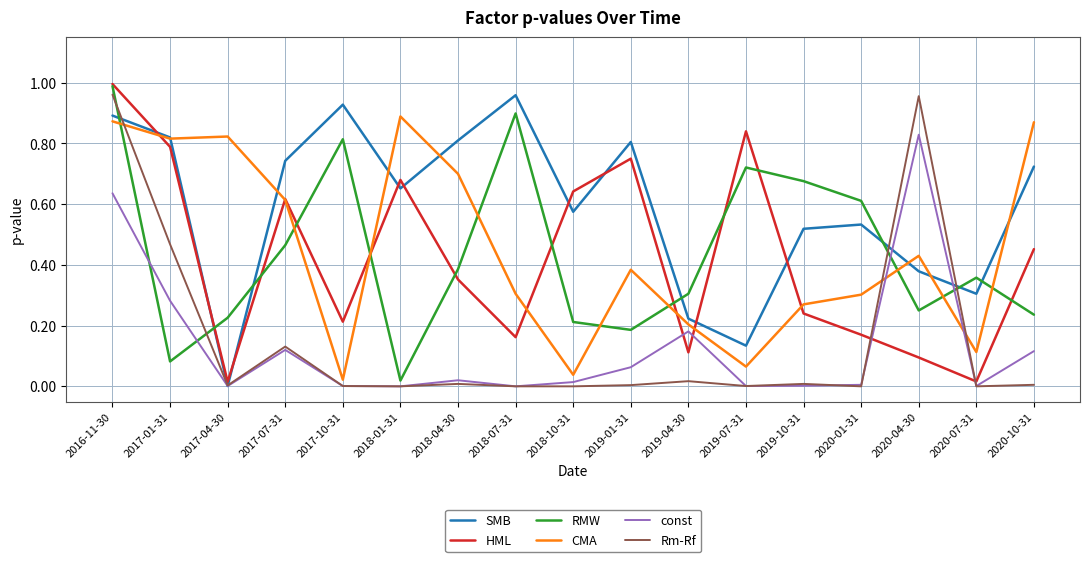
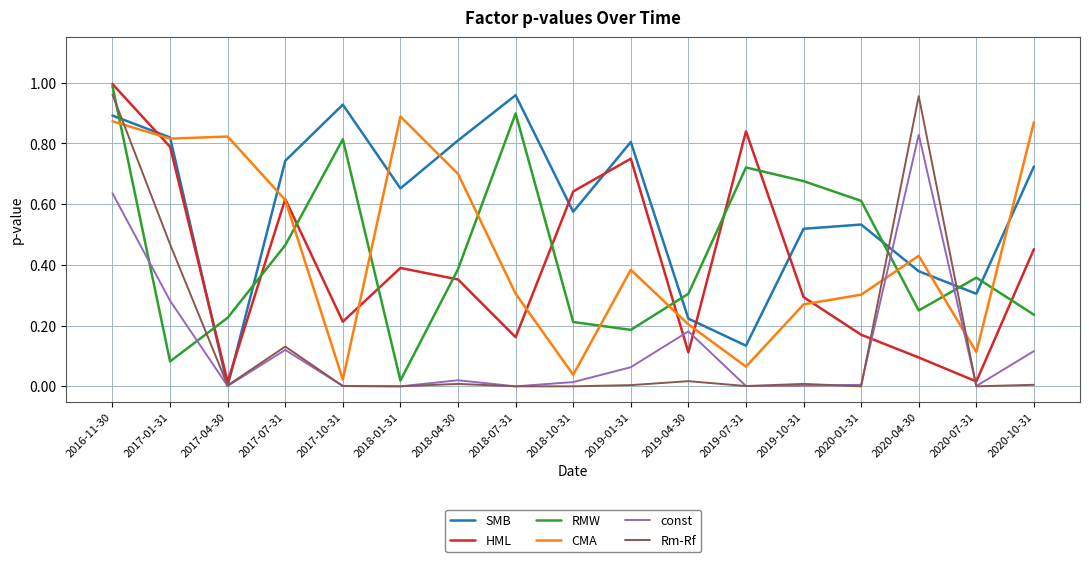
  {
    "SMB": {
      "2016-11-30": 0.89,
      "2017-07-31": 0.74,
      "2017-10-31": 0.93,
      "2018-01-31": 0.65,
      "2018-04-30": 0.81,
      "2018-07-31": 0.96,
      "2018-10-31": 0.58,
      "2019-01-31": 0.81,
      "2019-04-30": 0.22,
      "2019-07-31": 0.13,
      "2019-10-31": 0.52,
      "2020-01-31": 0.53,
      "2020-04-30": 0.38,
      "2020-07-31": 0.31,
      "2020-10-31": 0.72
    },
    "HML": {
      "2017-01-31": 0.79,
      "2017-04-30": 0.02,
      "2017-10-31": 0.21,
-     "2018-01-31": 0.68,
+     "2018-01-31": 0.39,
      "2018-04-30": 0.35,
      "2018-07-31": 0.16,
      "2018-10-31": 0.64,
      "2019-01-31": 0.75,
      "2019-04-30": 0.11,
      "2019-07-31": 0.84,
-     "2019-10-31": 0.24,
+     "2019-10-31": 0.29,
      "2020-01-31": 0.17,
      "2020-04-30": 0.10,
      "2020-07-31": 0.02,
      "2020-10-31": 0.45
    },
    "RMW": {
      "2017-01-31": 0.08,
      "2017-04-30": 0.23,
      "2017-07-31": 0.47,
      "2017-10-31": 0.81,
      "2018-01-31": 0.02,
      "2018-04-30": 0.39,
      "2018-07-31": 0.90,
      "2018-10-31": 0.21,
      "2019-01-31": 0.19,
      "2019-04-30": 0.31,
      "2019-07-31": 0.72,
      "2019-10-31": 0.68,
      "2020-01-31": 0.61,
      "2020-04-30": 0.25,
      "2020-07-31": 0.36,
      "2020-10-31": 0.24
    },
    "CMA": {
      "2016-11-30": 0.87,
      "2017-04-30": 0.82,
      "2017-10-31": 0.02,
      "2018-01-31": 0.89,
      "2018-04-30": 0.70,
      "2018-07-31": 0.31,
      "2018-10-31": 0.04,
      "2019-01-31": 0.38,
      "2019-04-30": 0.20,
      "2019-07-31": 0.07,
      "2019-10-31": 0.27,
      "2020-01-31": 0.30,
      "2020-04-30": 0.43,
      "2020-07-31": 0.11,
      "2020-10-31": 0.87
    },
    "const": {
      "2016-11-30": 0.64,
      "2017-01-31": 0.28,
      "2017-07-31": 0.12,
      "2018-04-30": 0.02,
      "2018-10-31": 0.01,
      "2019-01-31": 0.06,
      "2019-04-30": 0.18,
      "2020-04-30": 0.83,
      "2020-10-31": 0.12
    },
    "Rm-Rf": {
      "2016-11-30": 0.96,
      "2017-01-31": 0.47,
      "2017-07-31": 0.13,
      "2018-04-30": 0.01,
      "2018-10-31": 0.00,
      "2019-01-31": 0.00,
      "2019-04-30": 0.02,
      "2020-04-30": 0.96,
      "2020-10-31": 0.01
    }
  }
